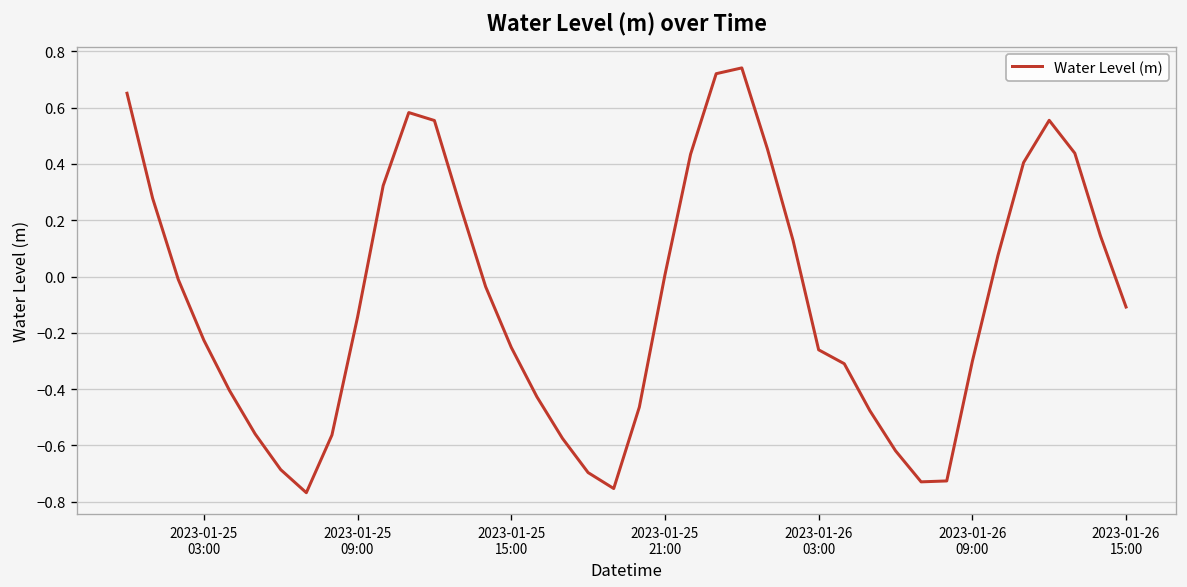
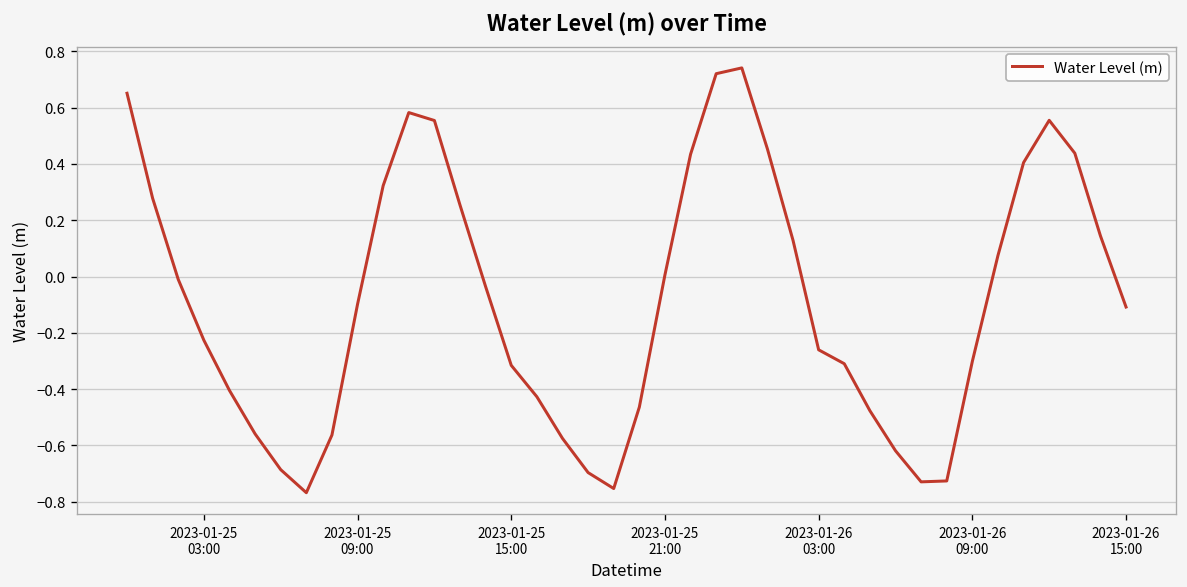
  {
    "2023-01-25 03:00": -0.23,
-   "2023-01-25 09:00": -0.14,
-   "2023-01-25 15:00": -0.25,
+   "2023-01-25 09:00": -0.10,
+   "2023-01-25 15:00": -0.32,
    "2023-01-25 21:00": 0.01,
    "2023-01-26 03:00": -0.26,
    "2023-01-26 09:00": -0.30,
    "2023-01-26 15:00": -0.11
  }
